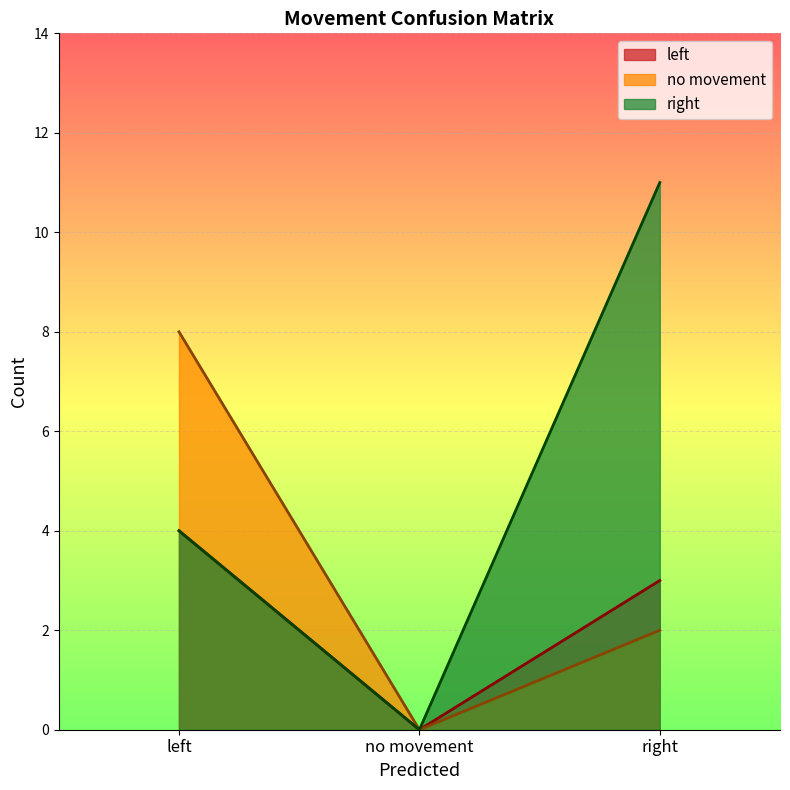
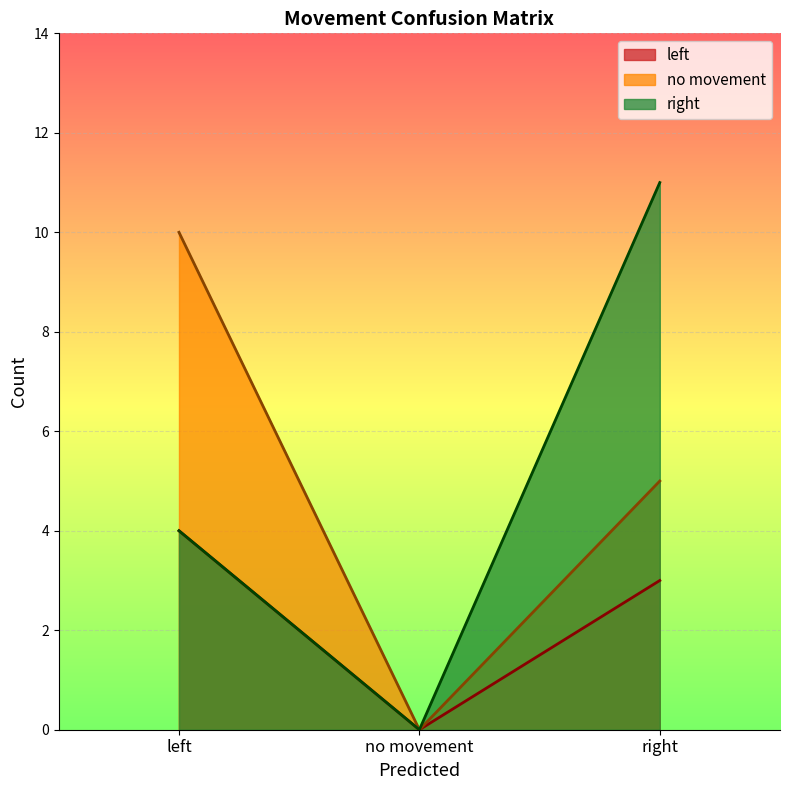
  {
    "left": {
      "right": 3
    },
    "no movement": {
-     "left": 8,
-     "right": 2
+     "left": 10,
+     "right": 5
    },
    "right": {
      "right": 11
    }
  }
